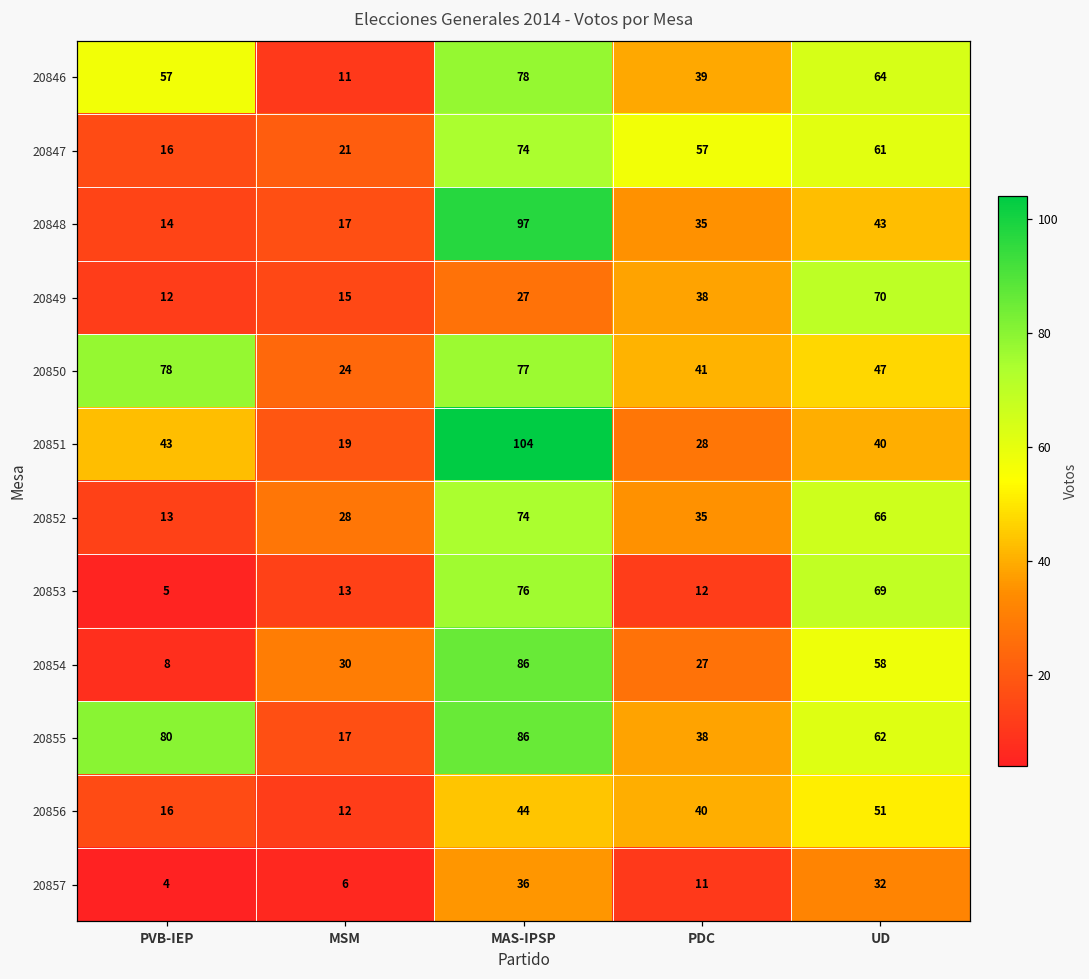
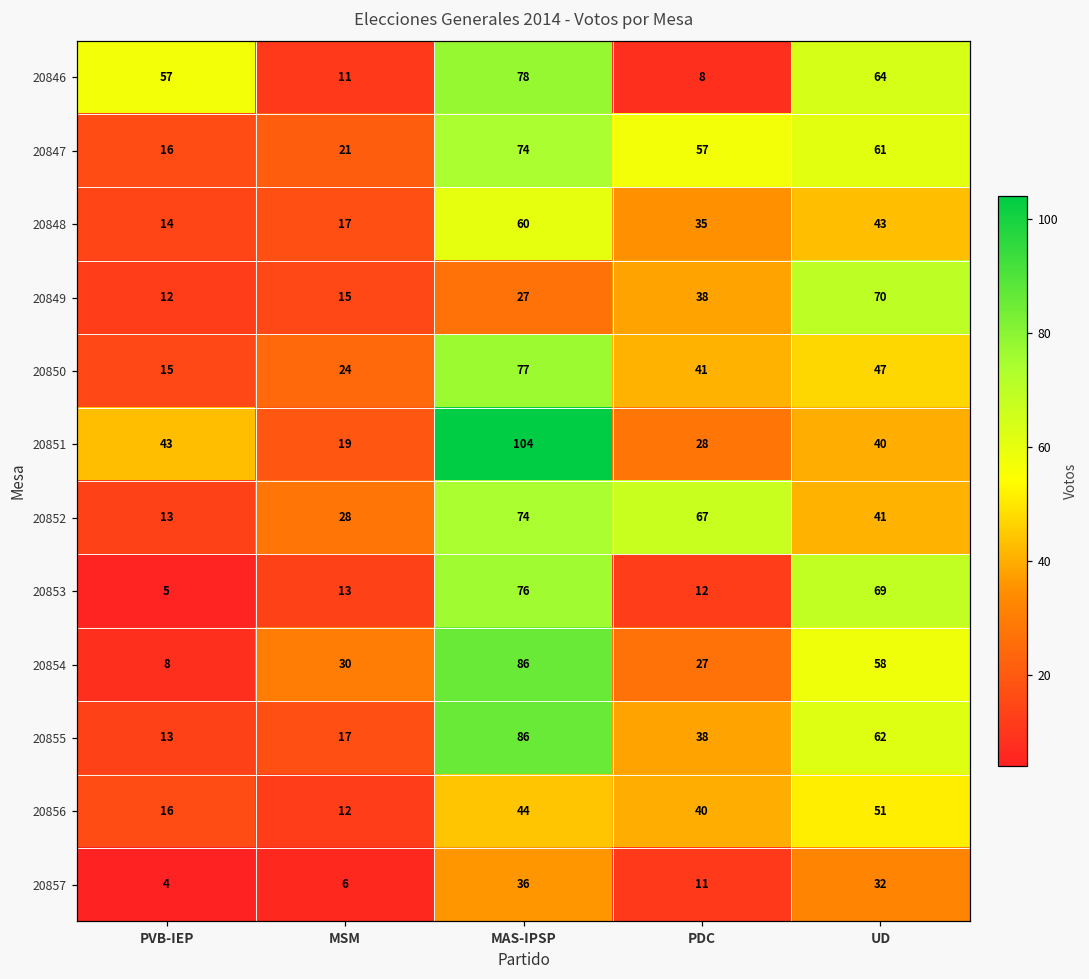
  {
    "20846": {
      "PVB-IEP": 57,
      "MSM": 11,
      "MAS-IPSP": 78,
-     "PDC": 39,
+     "PDC": 8,
      "UD": 64
    },
    "20847": {
      "PVB-IEP": 16,
      "MSM": 21,
      "MAS-IPSP": 74,
      "PDC": 57,
      "UD": 61
    },
    "20848": {
      "PVB-IEP": 14,
      "MSM": 17,
-     "MAS-IPSP": 97,
+     "MAS-IPSP": 60,
      "PDC": 35,
      "UD": 43
    },
    "20849": {
      "PVB-IEP": 12,
      "MSM": 15,
      "MAS-IPSP": 27,
      "PDC": 38,
      "UD": 70
    },
    "20850": {
-     "PVB-IEP": 78,
+     "PVB-IEP": 15,
      "MSM": 24,
      "MAS-IPSP": 77,
      "PDC": 41,
      "UD": 47
    },
    "20851": {
      "PVB-IEP": 43,
      "MSM": 19,
      "MAS-IPSP": 104,
      "PDC": 28,
      "UD": 40
    },
    "20852": {
      "PVB-IEP": 13,
      "MSM": 28,
      "MAS-IPSP": 74,
-     "PDC": 35,
-     "UD": 66
+     "PDC": 67,
+     "UD": 41
    },
    "20853": {
      "PVB-IEP": 5,
      "MSM": 13,
      "MAS-IPSP": 76,
      "PDC": 12,
      "UD": 69
    },
    "20854": {
      "PVB-IEP": 8,
      "MSM": 30,
      "MAS-IPSP": 86,
      "PDC": 27,
      "UD": 58
    },
    "20855": {
-     "PVB-IEP": 80,
+     "PVB-IEP": 13,
      "MSM": 17,
      "MAS-IPSP": 86,
      "PDC": 38,
      "UD": 62
    },
    "20856": {
      "PVB-IEP": 16,
      "MSM": 12,
      "MAS-IPSP": 44,
      "PDC": 40,
      "UD": 51
    },
    "20857": {
      "PVB-IEP": 4,
      "MSM": 6,
      "MAS-IPSP": 36,
      "PDC": 11,
      "UD": 32
    }
  }
